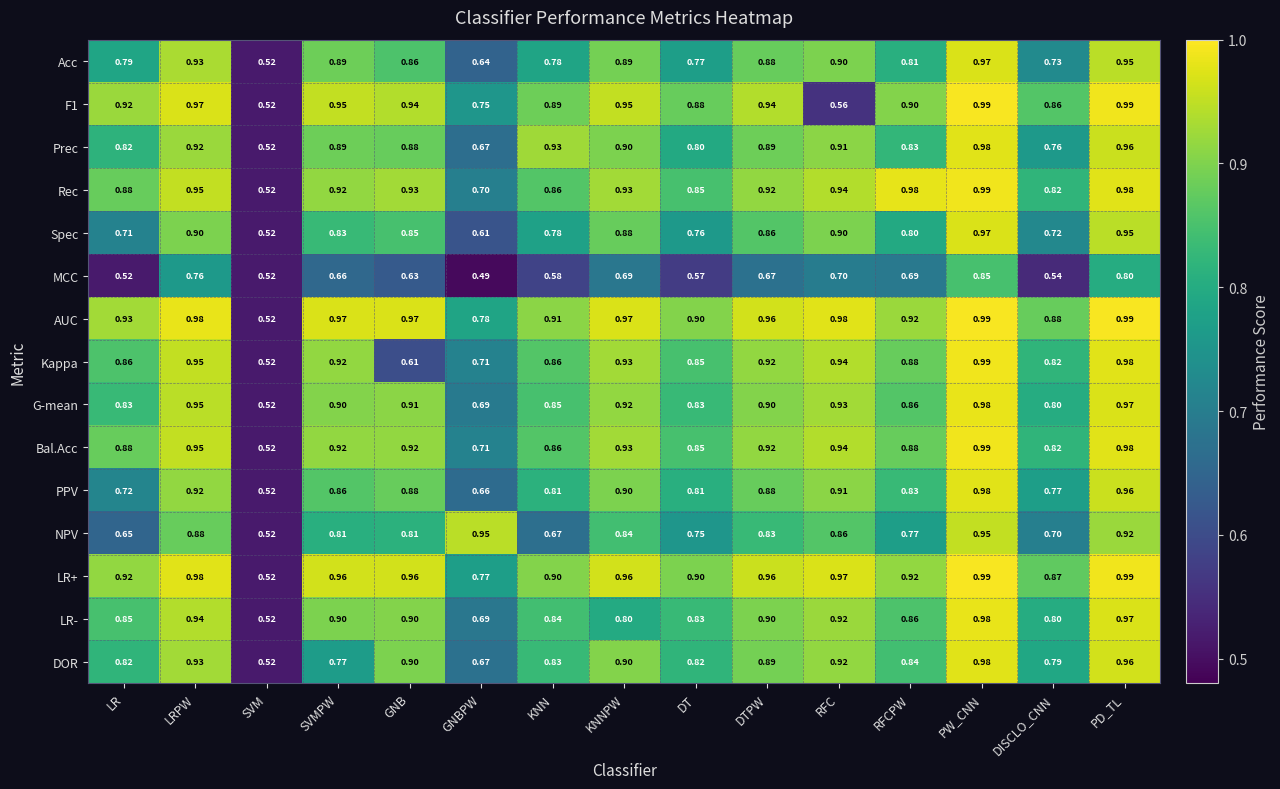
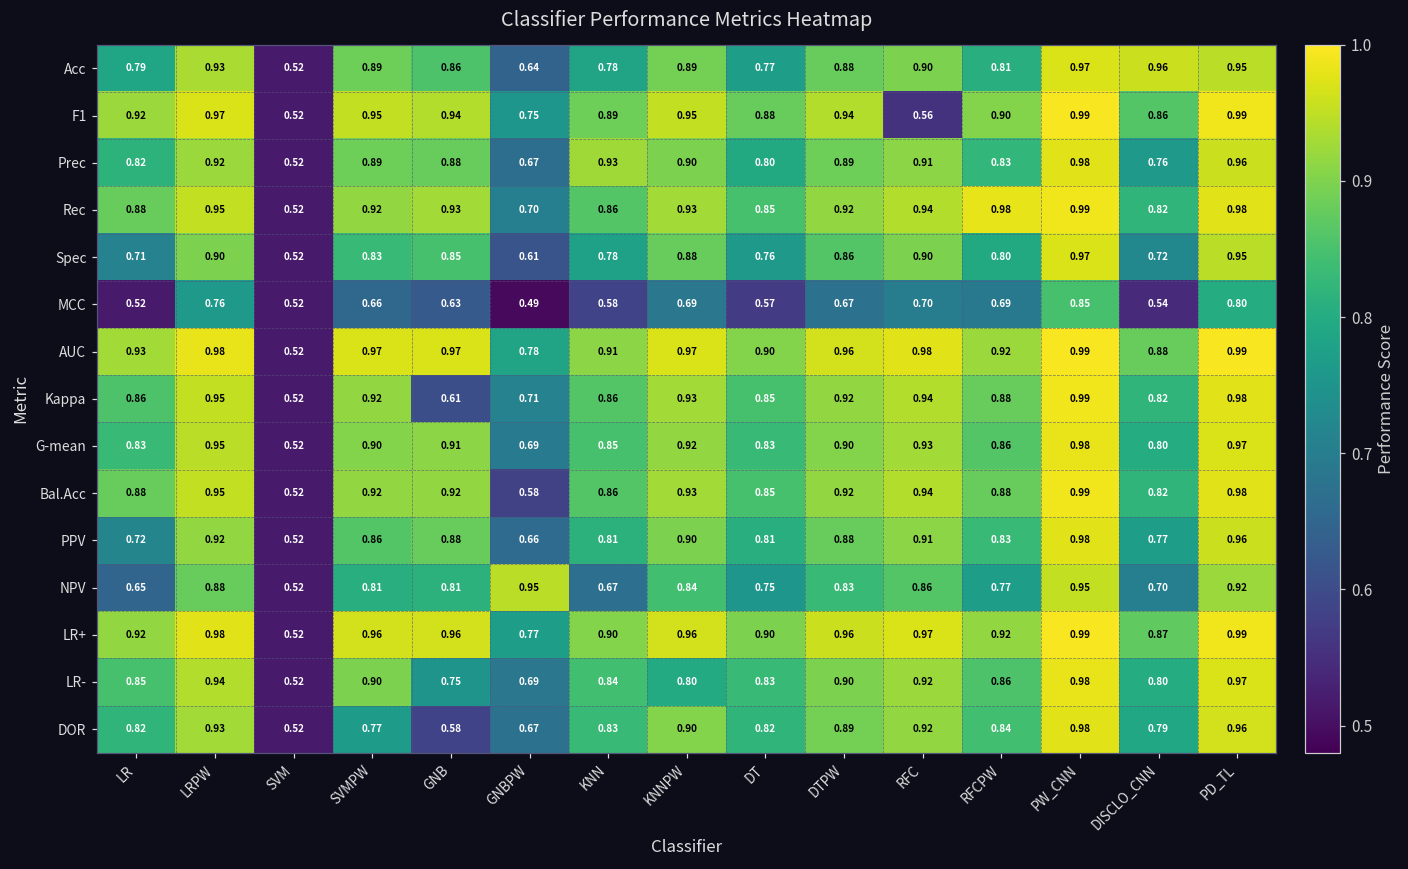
  {
    "Acc": {
      "LR": 0.79,
      "LRPW": 0.93,
      "SVM": 0.52,
      "SVMPW": 0.89,
      "GNB": 0.86,
      "GNBPW": 0.64,
      "KNN": 0.78,
      "KNNPW": 0.89,
      "DT": 0.77,
      "DTPW": 0.88,
      "RFC": 0.90,
      "RFCPW": 0.81,
      "PW_CNN": 0.97,
-     "DISCLO_CNN": 0.73,
+     "DISCLO_CNN": 0.96,
      "PD_TL": 0.95
    },
    "Bal.Acc": {
      "LR": 0.88,
      "LRPW": 0.95,
      "SVM": 0.52,
      "SVMPW": 0.92,
      "GNB": 0.92,
-     "GNBPW": 0.71,
+     "GNBPW": 0.58,
      "KNN": 0.86,
      "KNNPW": 0.93,
      "DT": 0.85,
      "DTPW": 0.92,
      "RFC": 0.94,
      "RFCPW": 0.88,
      "PW_CNN": 0.99,
      "DISCLO_CNN": 0.82,
      "PD_TL": 0.98
    },
    "LR-": {
      "LR": 0.85,
      "LRPW": 0.94,
      "SVM": 0.52,
      "SVMPW": 0.90,
-     "GNB": 0.90,
+     "GNB": 0.75,
      "GNBPW": 0.69,
      "KNN": 0.84,
      "KNNPW": 0.80,
      "DT": 0.83,
      "DTPW": 0.90,
      "RFC": 0.92,
      "RFCPW": 0.86,
      "PW_CNN": 0.98,
      "DISCLO_CNN": 0.80,
      "PD_TL": 0.97
    },
    "DOR": {
      "LR": 0.82,
      "LRPW": 0.93,
      "SVM": 0.52,
      "SVMPW": 0.77,
-     "GNB": 0.90,
+     "GNB": 0.58,
      "GNBPW": 0.67,
      "KNN": 0.83,
      "KNNPW": 0.90,
      "DT": 0.82,
      "DTPW": 0.89,
      "RFC": 0.92,
      "RFCPW": 0.84,
      "PW_CNN": 0.98,
      "DISCLO_CNN": 0.79,
      "PD_TL": 0.96
    }
  }
